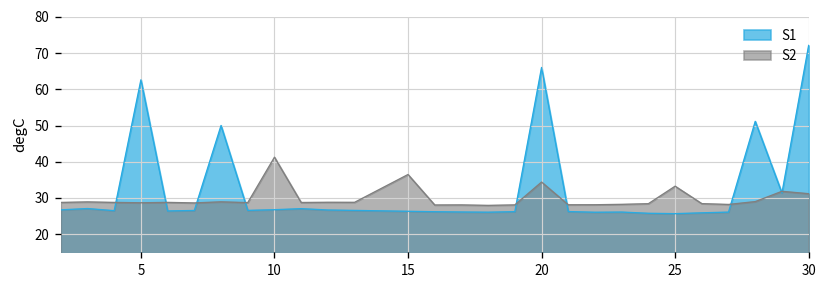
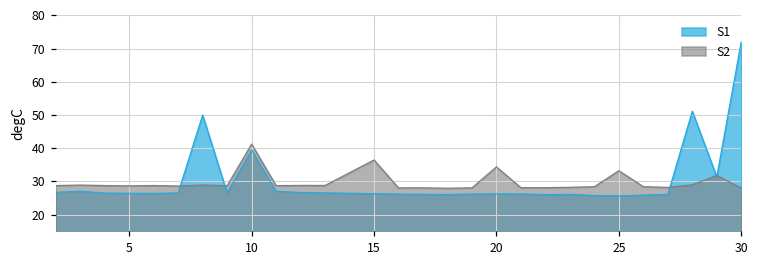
  {
    "S1": {
-     "5": 63,
-     "10": 27,
+     "5": 26,
+     "10": 39,
      "15": 26,
-     "20": 66,
+     "20": 26,
      "25": 26,
      "30": 72
    },
    "S2": {
      "5": 29,
      "10": 41,
      "15": 36,
      "20": 34,
      "25": 33,
-     "30": 31
+     "30": 28
    }
  }
